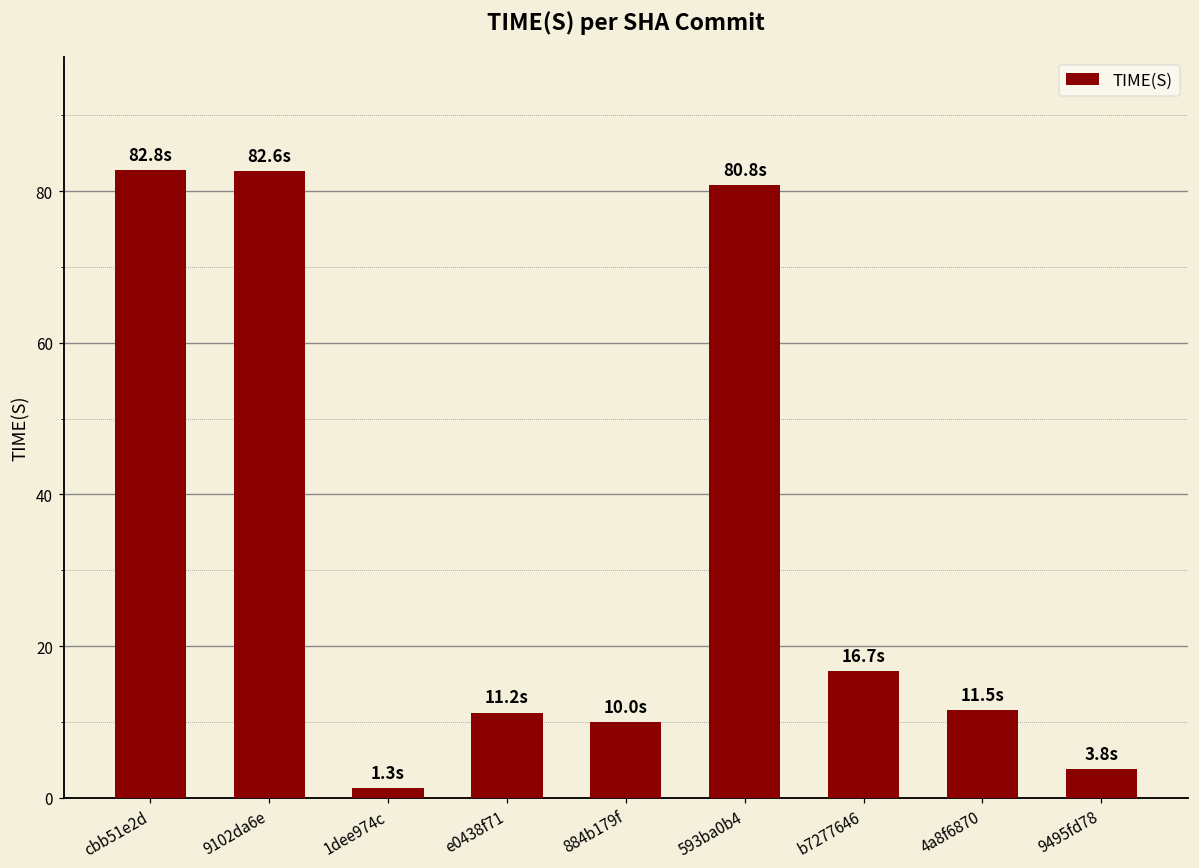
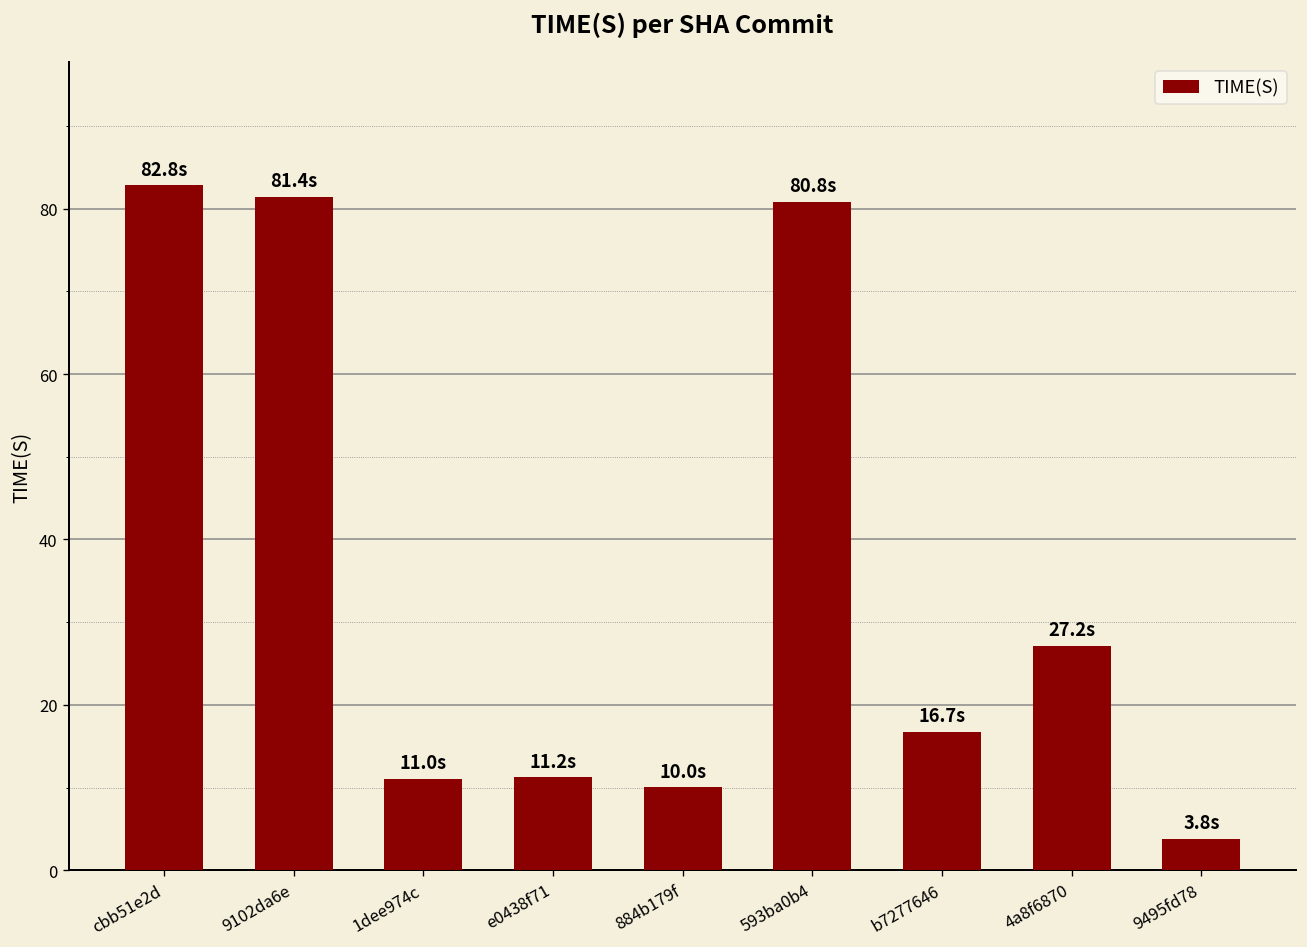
  {
    "cbb51e2d": "82.8s",
-   "9102da6e": "82.6s",
-   "1dee974c": "1.3s",
+   "9102da6e": "81.4s",
+   "1dee974c": "11.0s",
    "e0438f71": "11.2s",
    "884b179f": "10.0s",
    "593ba0b4": "80.8s",
    "b7277646": "16.7s",
-   "4a8f6870": "11.5s",
+   "4a8f6870": "27.2s",
    "9495fd78": "3.8s"
  }
